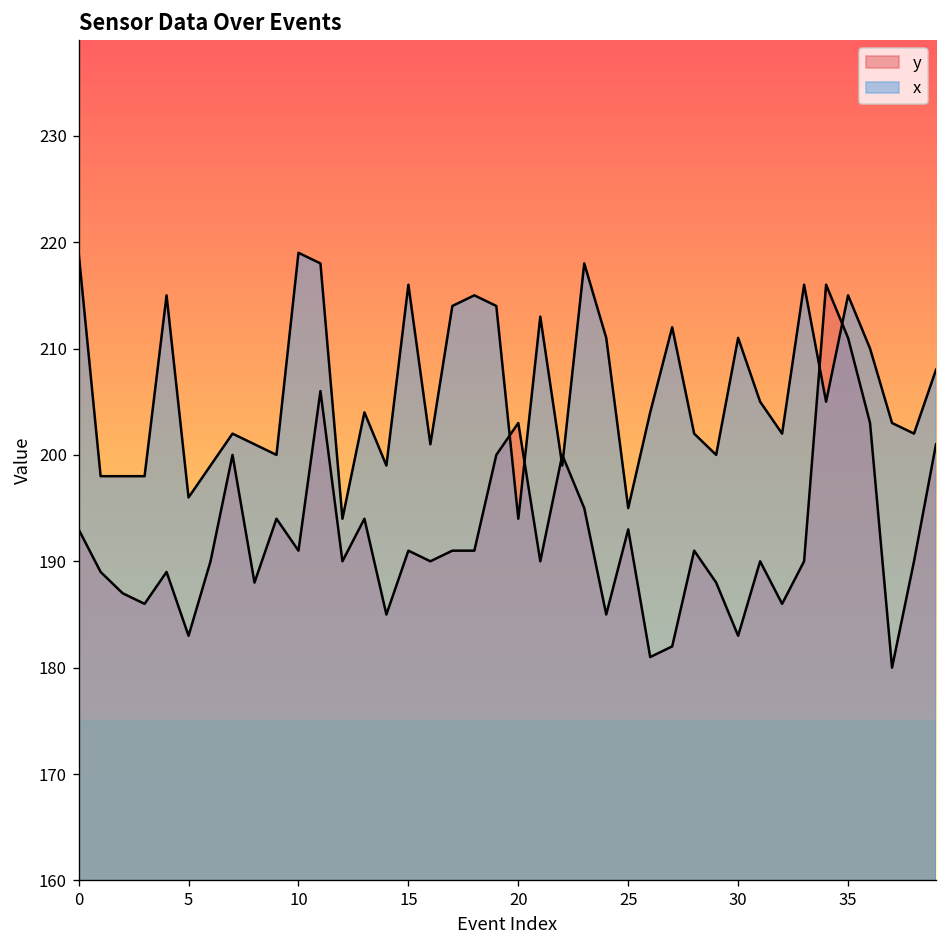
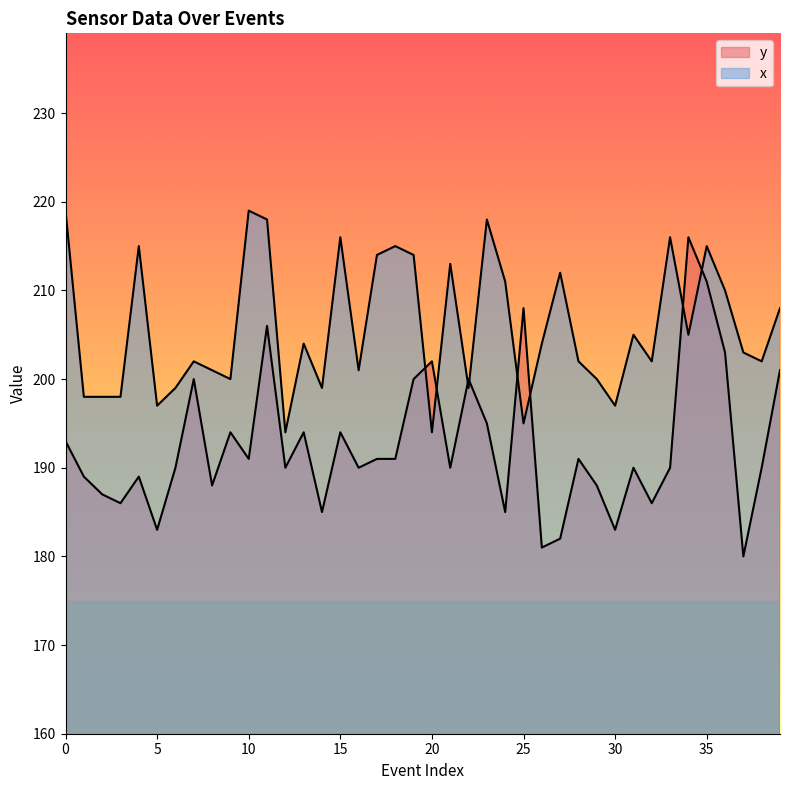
  {
    "y": {
      "0": 193,
      "5": 183,
      "10": 191,
-     "15": 191,
-     "20": 203,
-     "25": 193,
+     "15": 194,
+     "20": 202,
+     "25": 208,
      "30": 183,
      "35": 211
    },
    "x": {
      "0": 219,
-     "5": 196,
+     "5": 197,
      "10": 219,
      "15": 216,
      "20": 194,
      "25": 195,
-     "30": 211,
+     "30": 197,
      "35": 215
    }
  }
